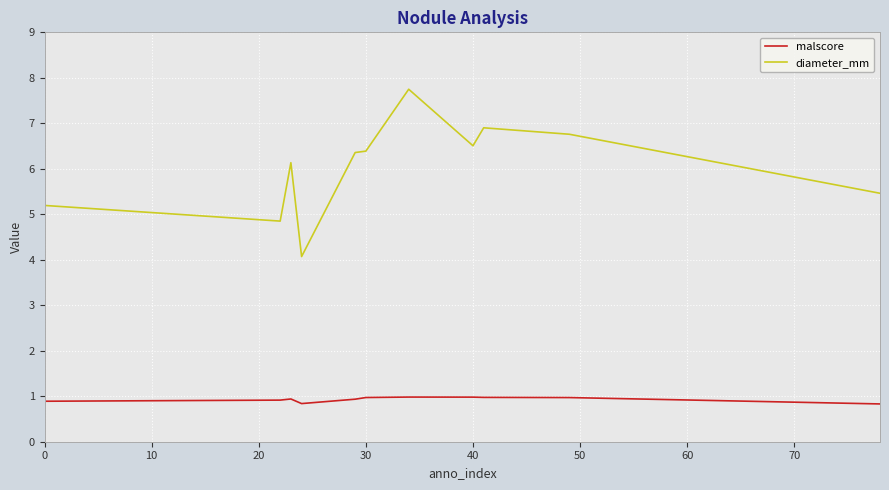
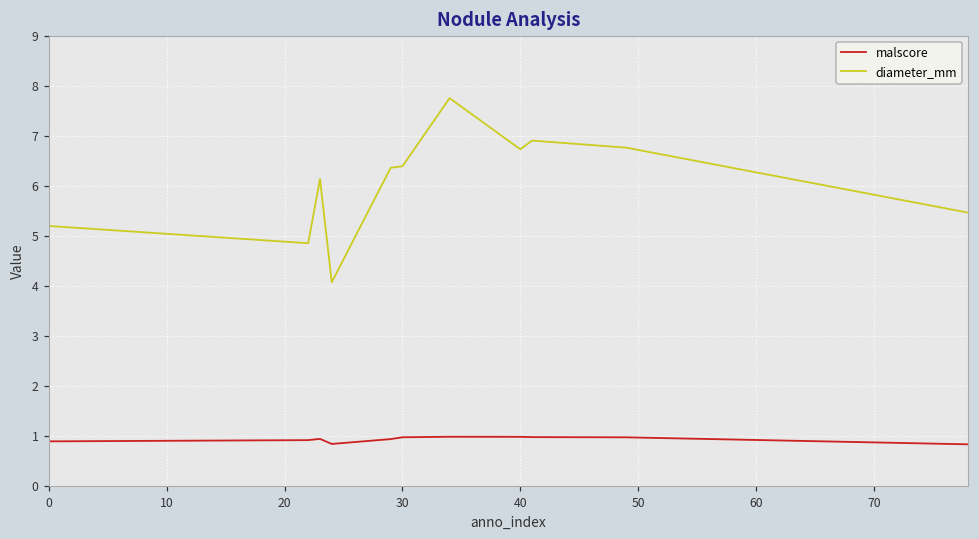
  {
    "malscore": {
      "0": 0.9,
      "30": 1.0,
      "40": 1.0
    },
    "diameter_mm": {
      "0": 5.2,
      "30": 6.4,
-     "40": 6.5
+     "40": 6.7
    }
  }
